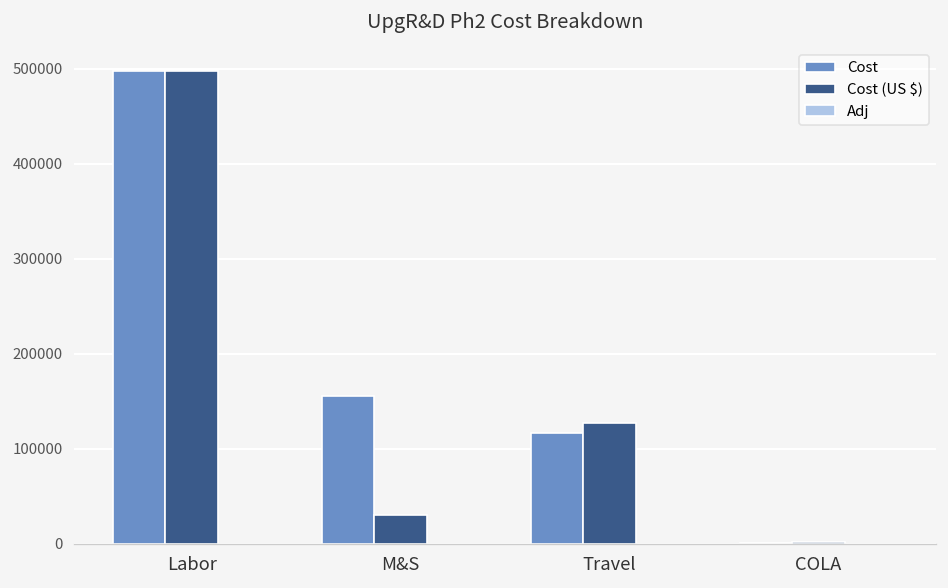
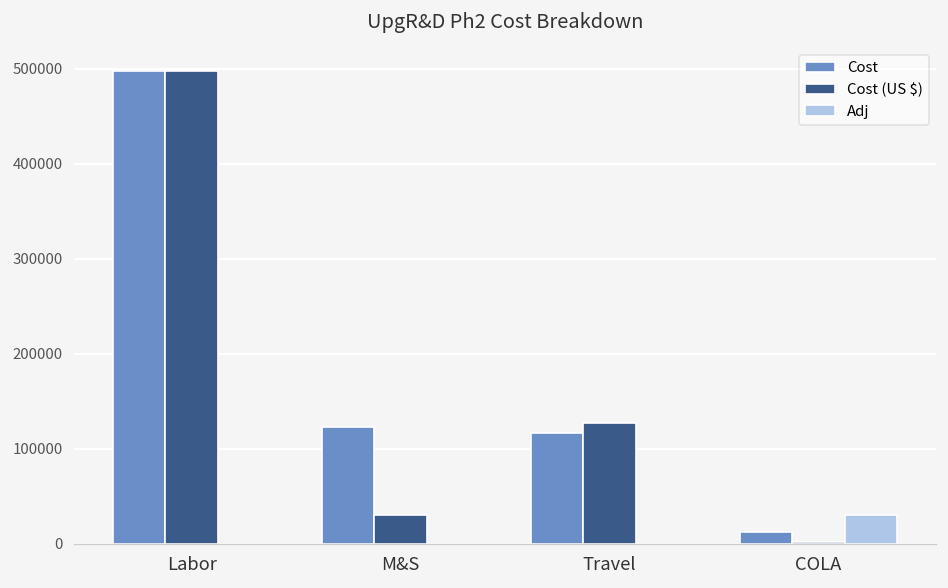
  {
    "Cost": {
      "Labor": 500000,
-     "M&S": 160000,
+     "M&S": 120000,
      "Travel": 120000,
-     "COLA": 0
+     "COLA": 10000
    },
    "Cost (US $)": {
      "Labor": 500000,
      "M&S": 30000,
      "Travel": 130000
    },
    "Adj": {
      "Labor": 0,
      "M&S": 0,
      "Travel": 0,
-     "COLA": 0
+     "COLA": 30000
    }
  }
